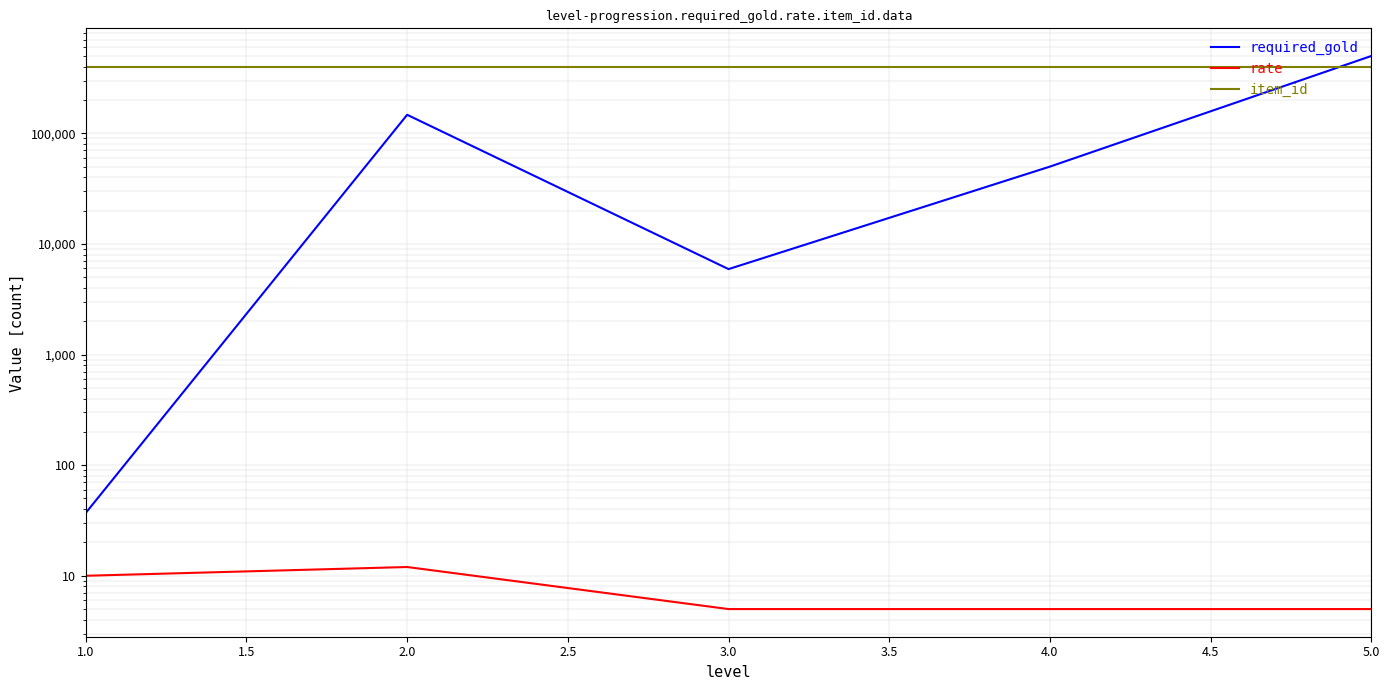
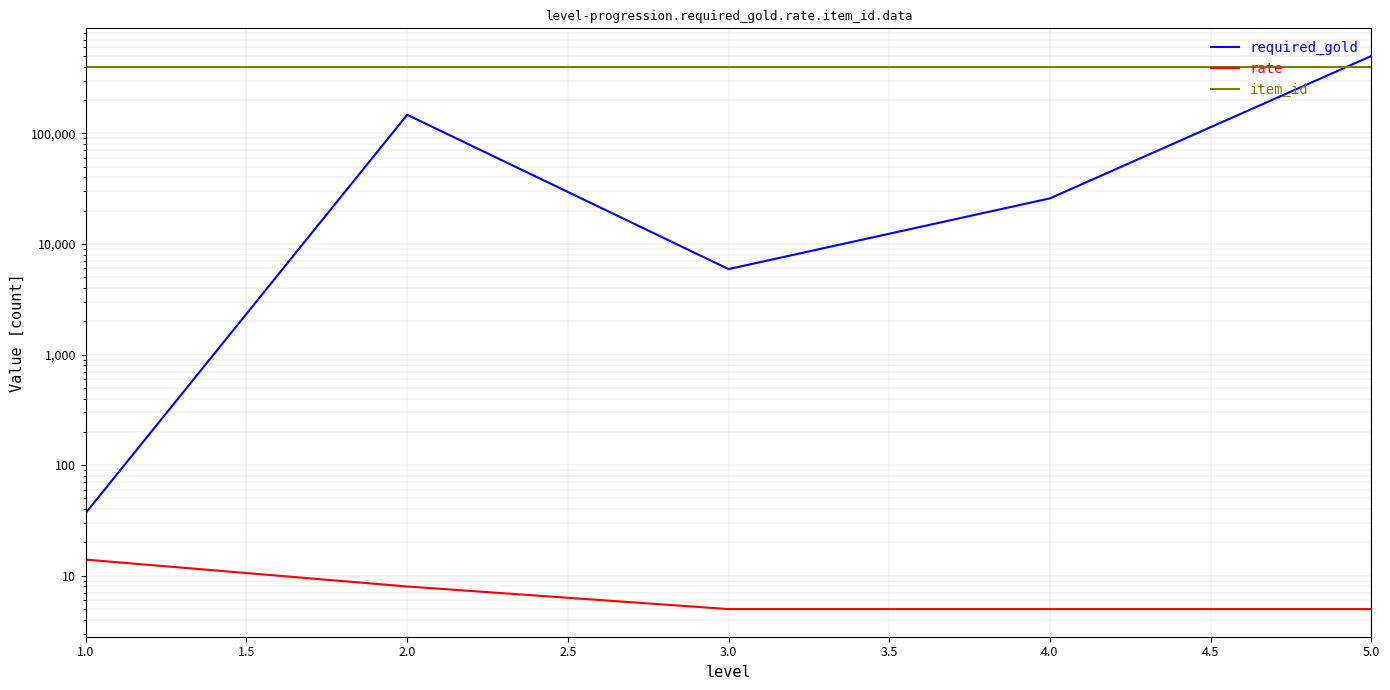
  {
    "required_gold": {
      "1.0": "37",
      "2.0": "150,000",
      "3.0": "6,000",
-     "4.0": "50,000",
+     "4.0": "26,000",
      "5.0": "500,000"
    },
    "rate": {
-     "1.0": "10",
-     "2.0": "12",
+     "1.0": "14",
+     "2.0": "8",
      "3.0": "5",
      "4.0": "5",
      "5.0": "5"
    },
    "item_id": {
      "1.0": "400,000",
      "2.0": "400,000",
      "3.0": "400,000",
      "4.0": "400,000",
      "5.0": "400,000"
    }
  }
